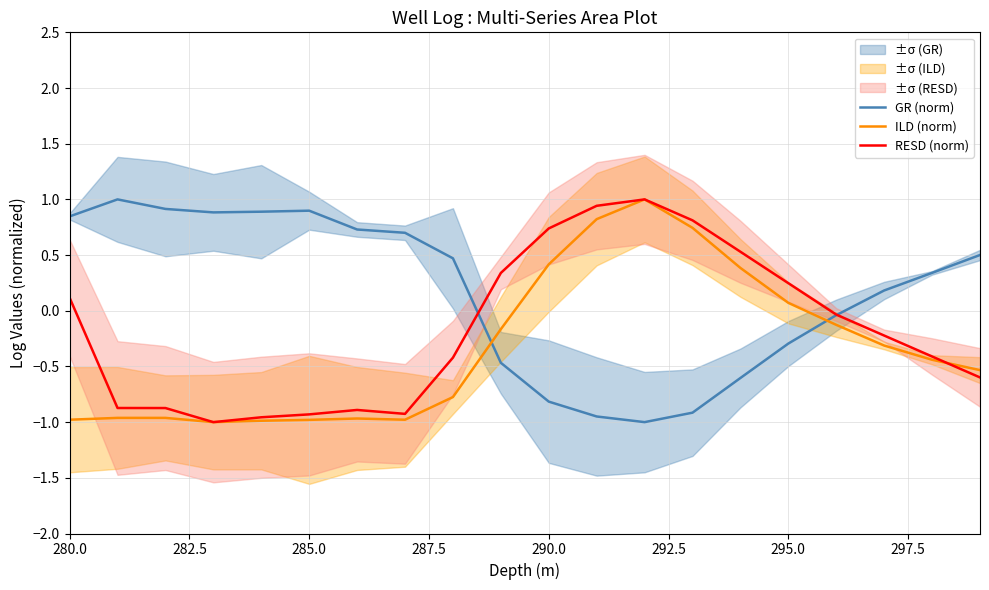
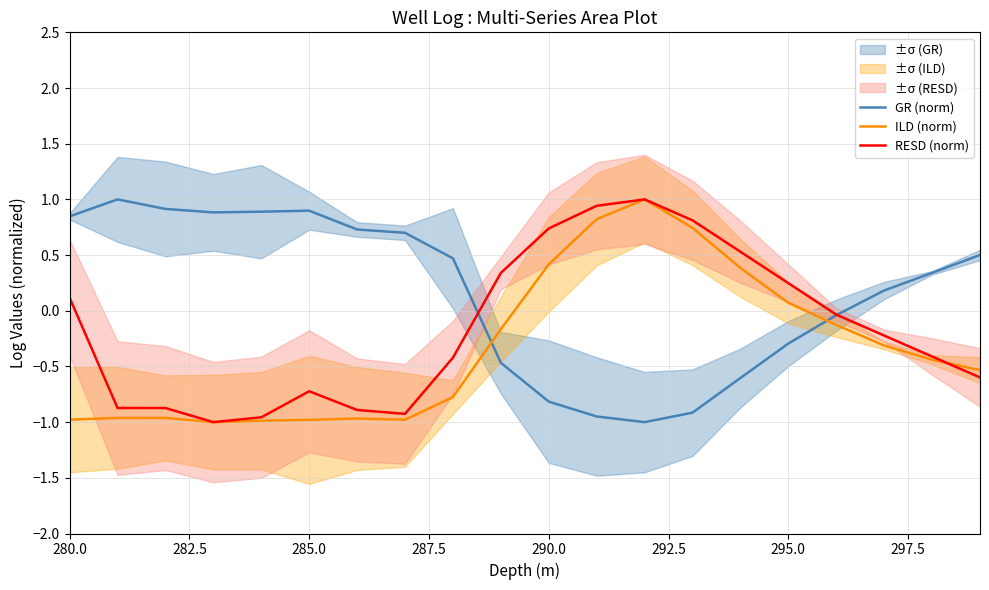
  {
    "RESD (norm)": {
      "280.0": 0.12,
-     "285.0": -0.93,
+     "285.0": -0.72,
      "290.0": 0.74
    }
  }
